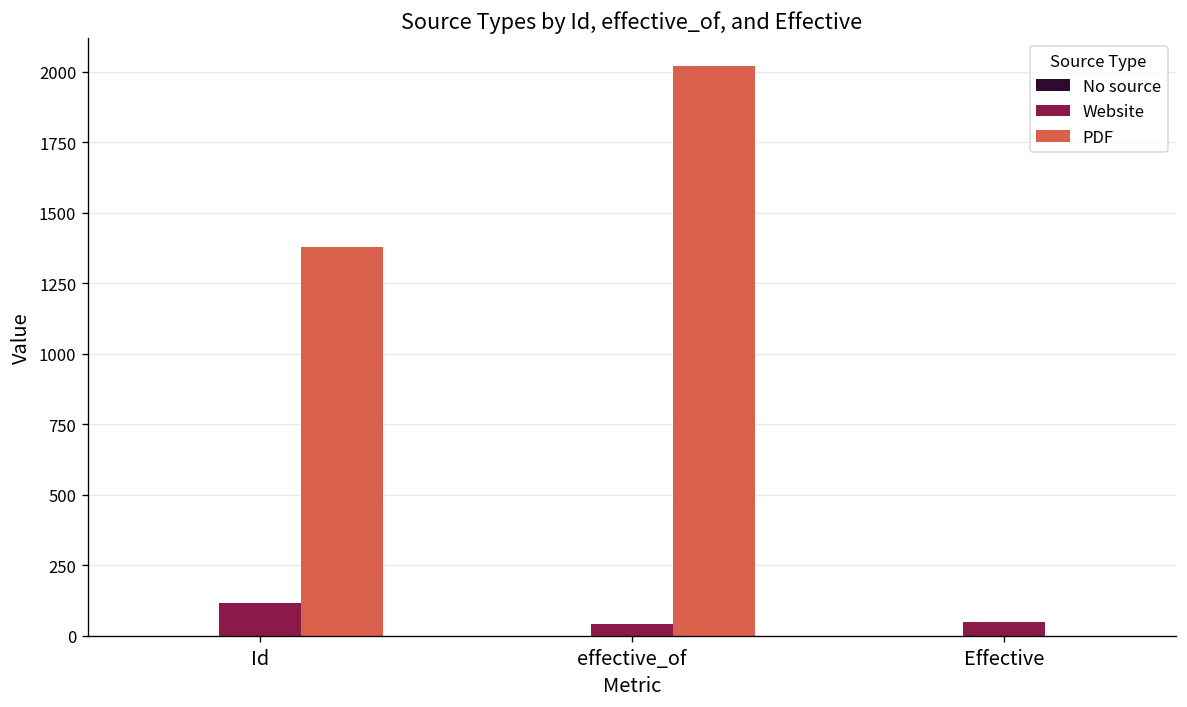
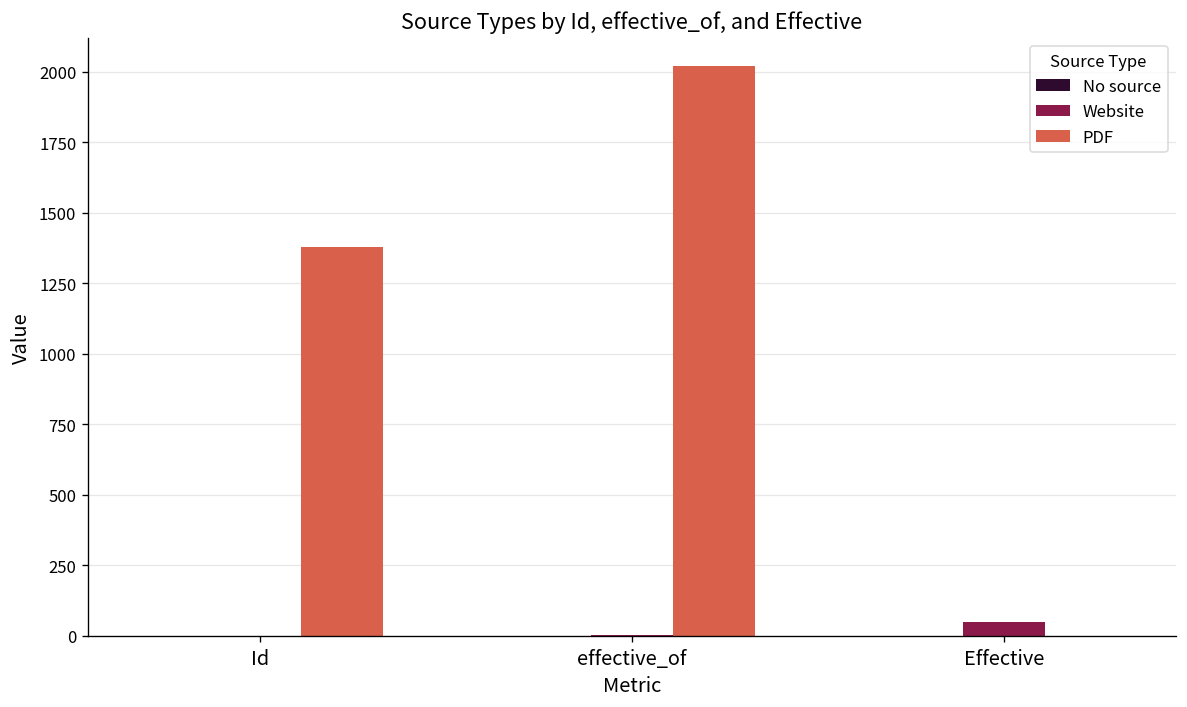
  {
    "No source": {
      "Id": 0,
      "effective_of": 0,
      "Effective": 0
    },
    "Website": {
-     "Id": 120,
-     "effective_of": 40,
+     "Id": 0,
+     "effective_of": 0,
      "Effective": 50
    },
    "PDF": {
      "Id": 1380,
      "effective_of": 2020
    }
  }
